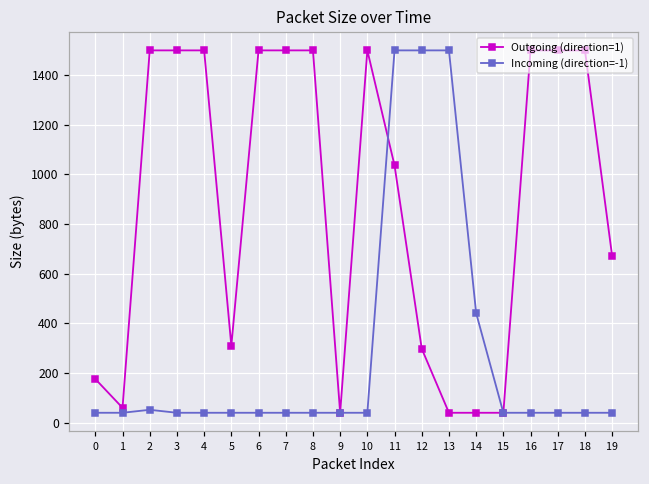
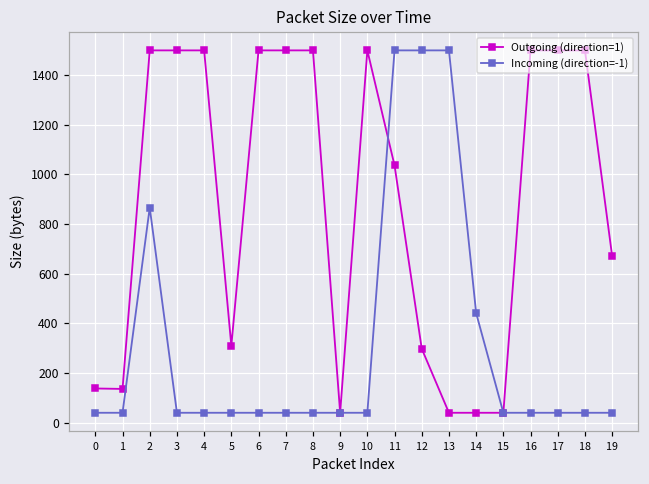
  {
    "Outgoing (direction=1)": {
-     "0": 180,
-     "1": 60,
+     "0": 140,
+     "1": 140,
      "2": 1500,
      "3": 1500,
      "4": 1500,
      "5": 310,
      "6": 1500,
      "7": 1500,
      "8": 1500,
      "10": 1500,
      "11": 1040,
      "12": 300,
      "13": 40,
      "14": 40,
      "19": 670
    },
    "Incoming (direction=-1)": {
      "0": 40,
      "1": 40,
-     "2": 50,
+     "2": 870,
      "3": 40,
      "4": 40,
      "5": 40,
      "6": 40,
      "7": 40,
      "8": 40,
      "10": 40,
      "11": 1500,
      "12": 1500,
      "13": 1500,
      "14": 440,
      "16": 40,
      "17": 40,
      "18": 40,
      "19": 40
    }
  }
